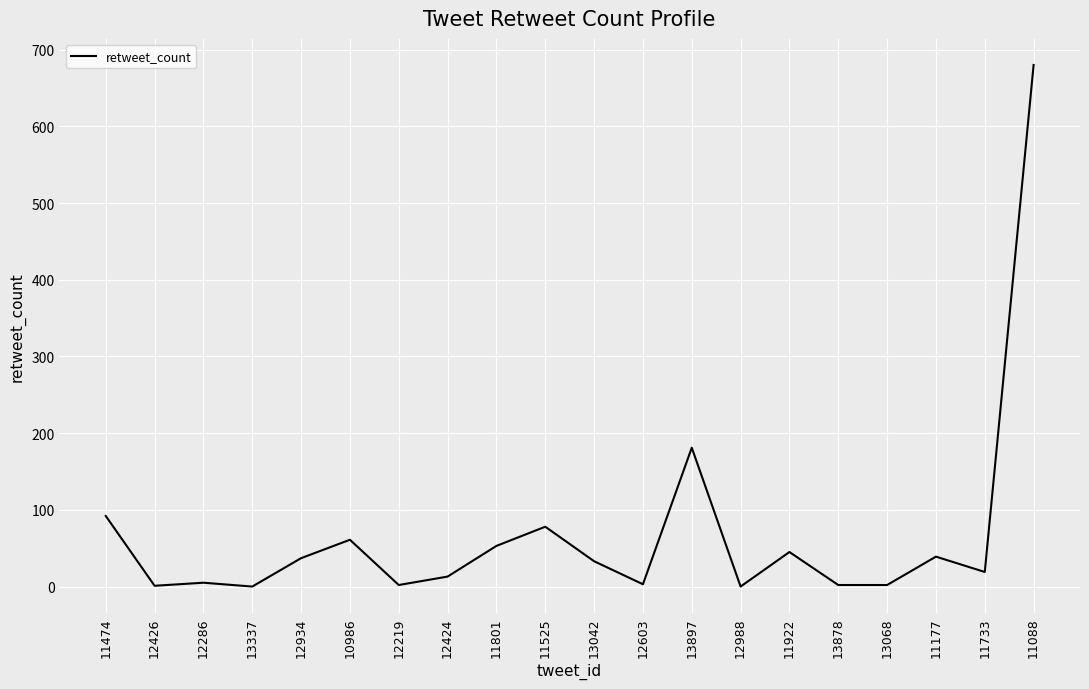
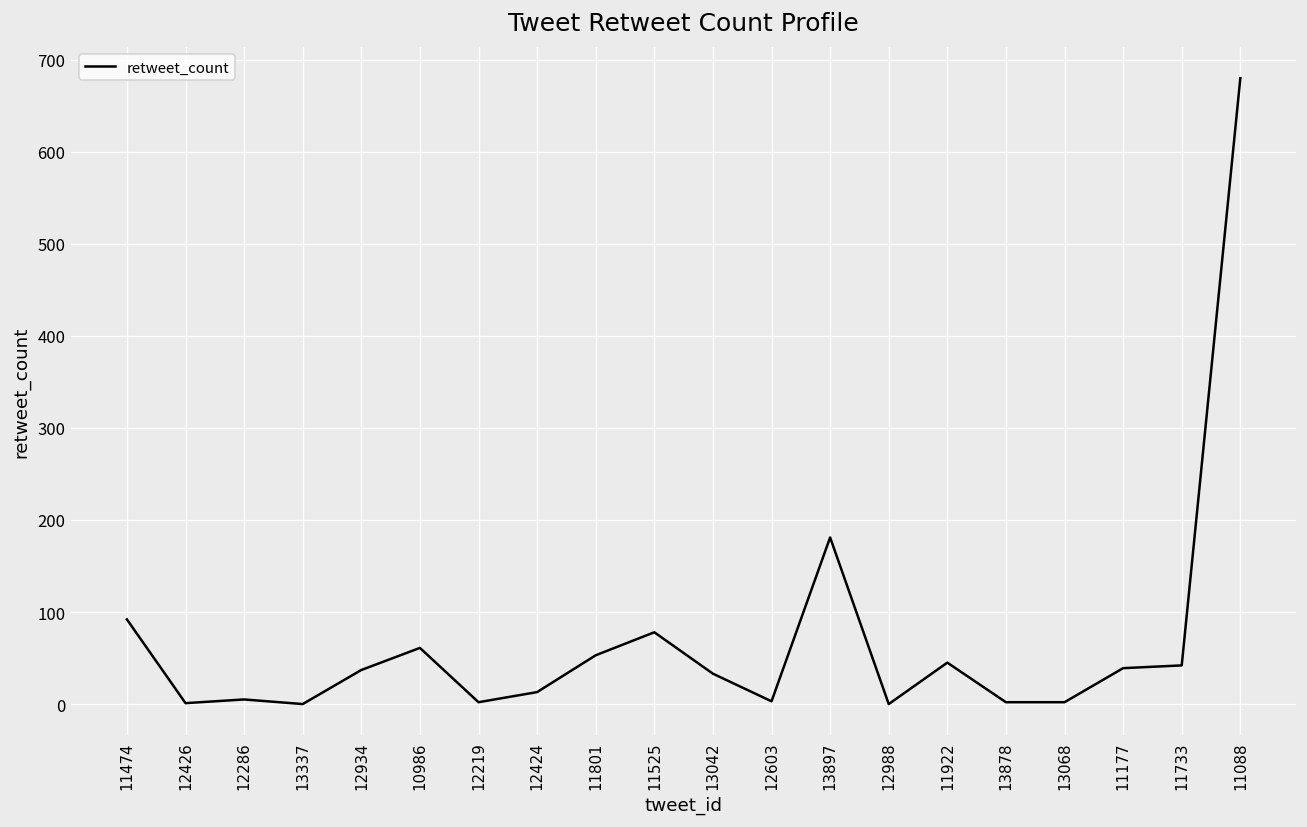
  {
    "11474": 90,
    "12426": 0,
    "12286": 10,
    "13337": 0,
    "12934": 40,
    "10986": 60,
    "12219": 0,
    "12424": 10,
    "11801": 50,
    "11525": 80,
    "13042": 30,
    "12603": 0,
    "13897": 180,
    "12988": 0,
    "11922": 50,
    "13878": 0,
    "13068": 0,
    "11177": 40,
-   "11733": 20,
+   "11733": 40,
    "11088": 680
  }
